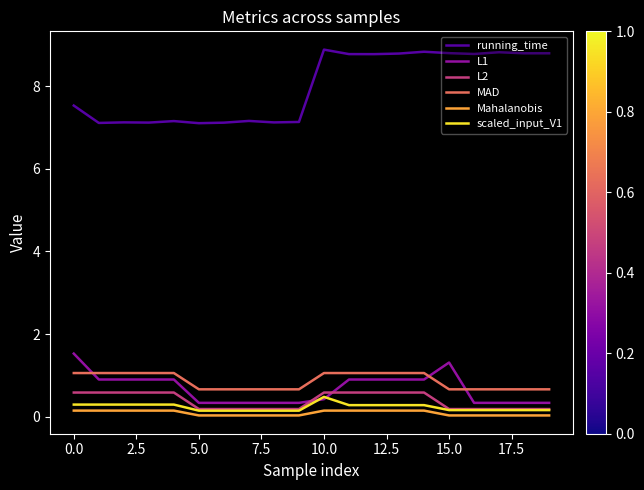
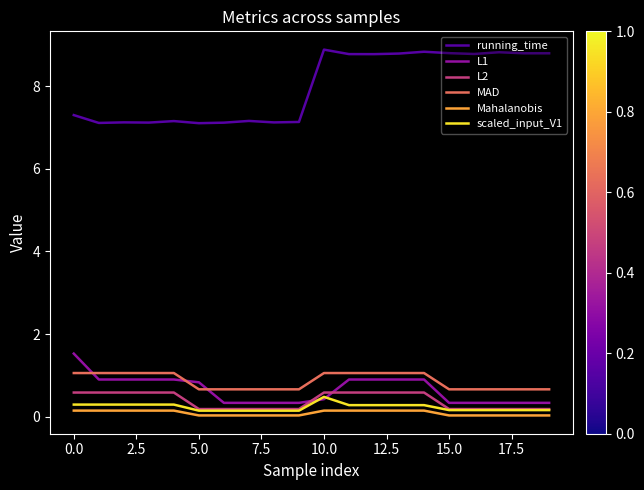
  {
    "running_time": {
-     "0.0": 7.5,
+     "0.0": 7.3,
      "5.0": 7.1,
      "10.0": 8.9
    },
    "L1": {
      "0.0": 1.5,
-     "5.0": 0.3,
-     "15.0": 1.3
+     "5.0": 0.8,
+     "15.0": 0.3
    },
    "L2": {
      "0.0": 0.6,
      "10.0": 0.6
    },
    "MAD": {
      "0.0": 1.1,
      "5.0": 0.7,
      "10.0": 1.1,
      "15.0": 0.7
    },
    "Mahalanobis": {
      "0.0": 0.1,
      "5.0": 0.0,
      "10.0": 0.1,
      "15.0": 0.0
    },
    "scaled_input_V1": {
      "0.0": 0.3
    }
  }
